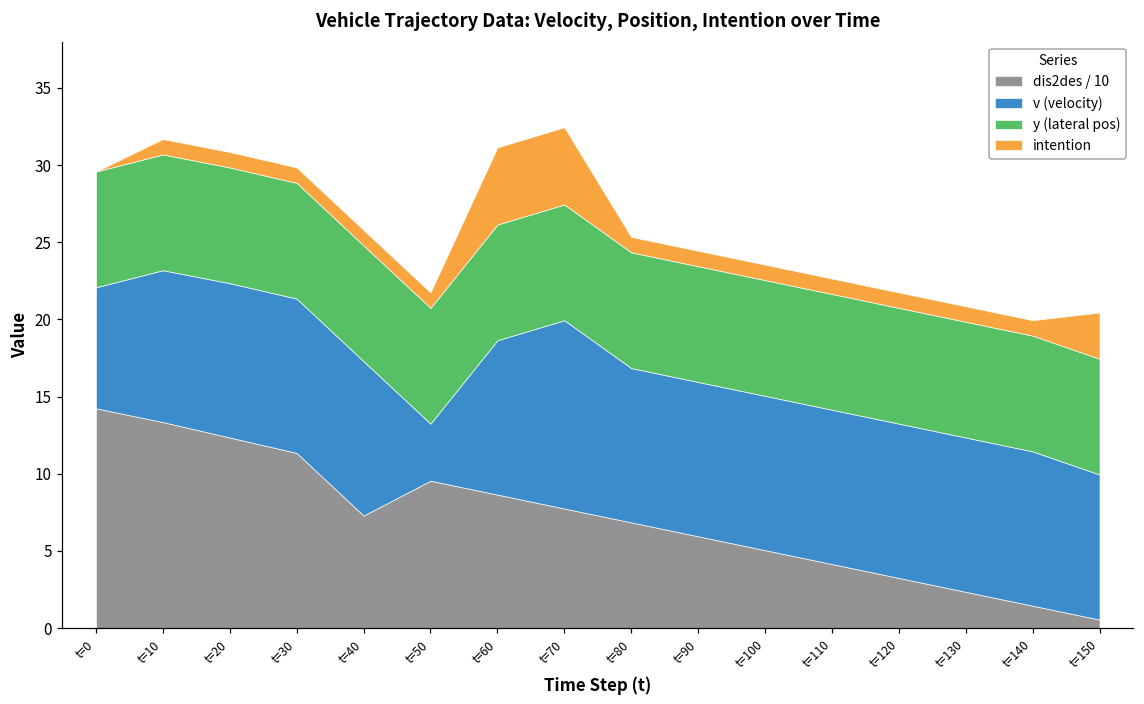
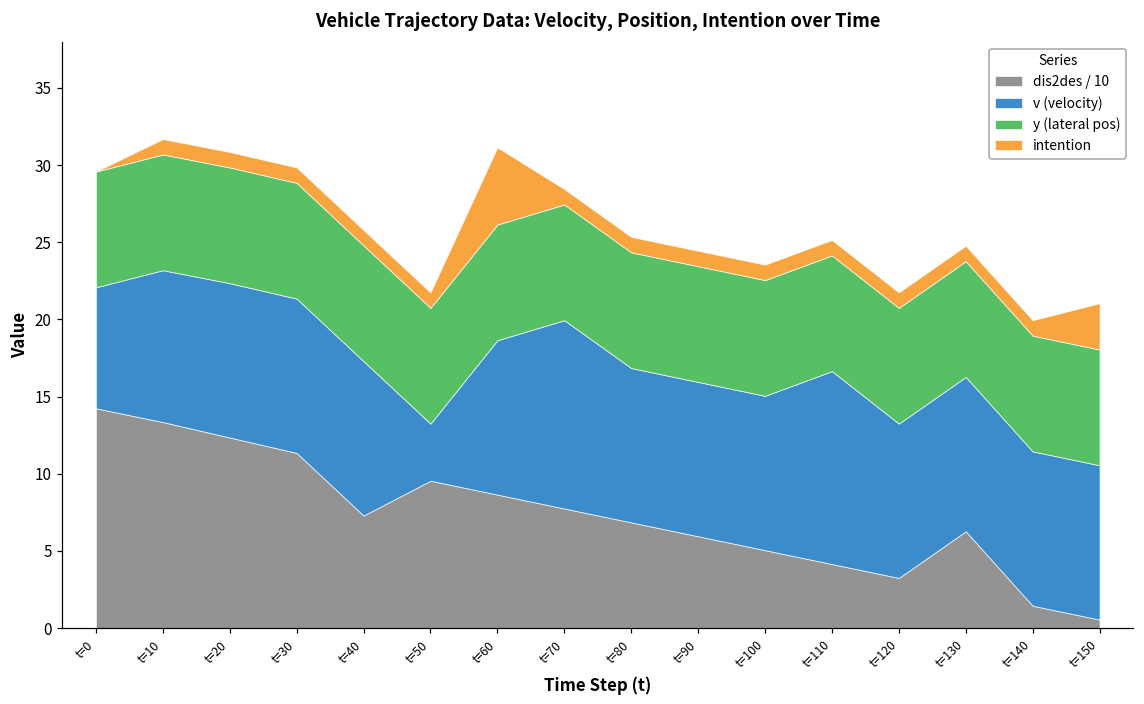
  {
    "dis2des / 10": {
      "t=0": 14.2,
      "t=10": 13.4,
      "t=20": 12.4,
      "t=30": 11.4,
      "t=40": 7.3,
      "t=50": 9.6,
      "t=60": 8.7,
      "t=70": 7.8,
      "t=80": 6.9,
      "t=90": 6.0,
      "t=100": 5.1,
      "t=110": 4.2,
      "t=120": 3.3,
-     "t=130": 2.4,
+     "t=130": 6.3,
      "t=140": 1.5,
      "t=150": 0.6
    },
    "v (velocity)": {
      "t=0": 7.8,
      "t=10": 9.8,
      "t=20": 10.0,
      "t=30": 10.0,
      "t=40": 10.0,
      "t=50": 3.7,
      "t=60": 10.0,
      "t=70": 12.2,
      "t=80": 10.0,
      "t=90": 10.0,
      "t=100": 10.0,
-     "t=110": 10.0,
+     "t=110": 12.5,
      "t=120": 10.0,
      "t=130": 10.0,
      "t=140": 10.0,
-     "t=150": 9.4
+     "t=150": 10.0
    },
    "y (lateral pos)": {
      "t=10": 7.5,
      "t=20": 7.5,
      "t=30": 7.5,
      "t=40": 7.5,
      "t=50": 7.5,
      "t=60": 7.5,
      "t=70": 7.5,
      "t=80": 7.5,
      "t=90": 7.5,
      "t=100": 7.5,
      "t=110": 7.5,
      "t=120": 7.5,
      "t=130": 7.5,
      "t=140": 7.5,
      "t=150": 7.5
    },
    "intention": {
      "t=10": 1,
      "t=20": 1,
      "t=30": 1,
      "t=40": 1,
      "t=50": 1,
      "t=60": 5,
-     "t=70": 5,
+     "t=70": 1,
      "t=80": 1,
      "t=90": 1,
      "t=100": 1,
      "t=110": 1,
      "t=120": 1,
      "t=130": 1,
      "t=140": 1,
      "t=150": 3
    }
  }
